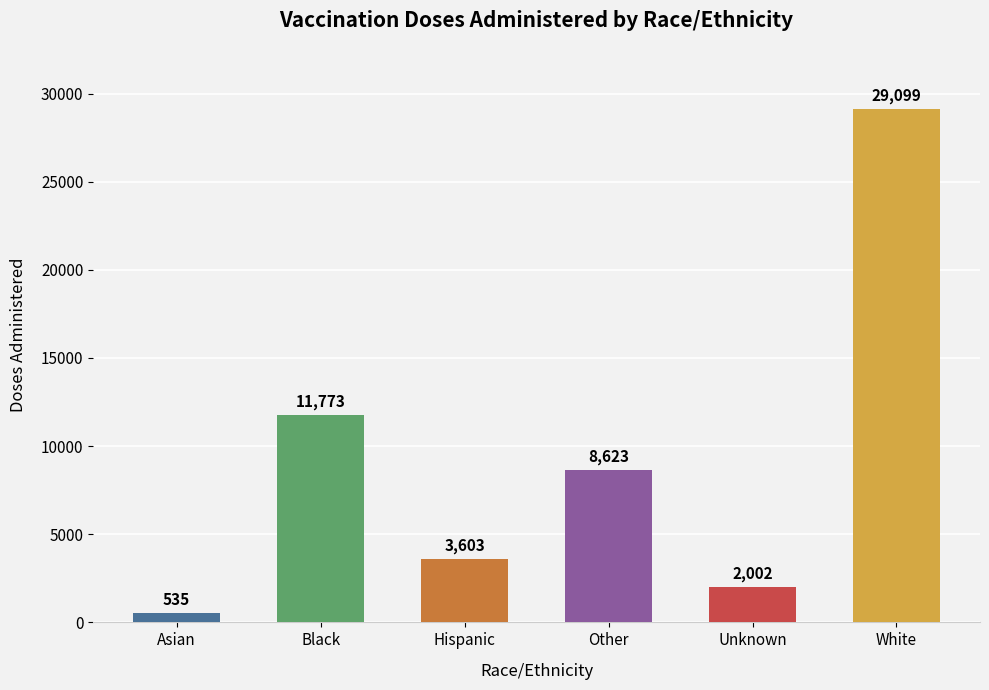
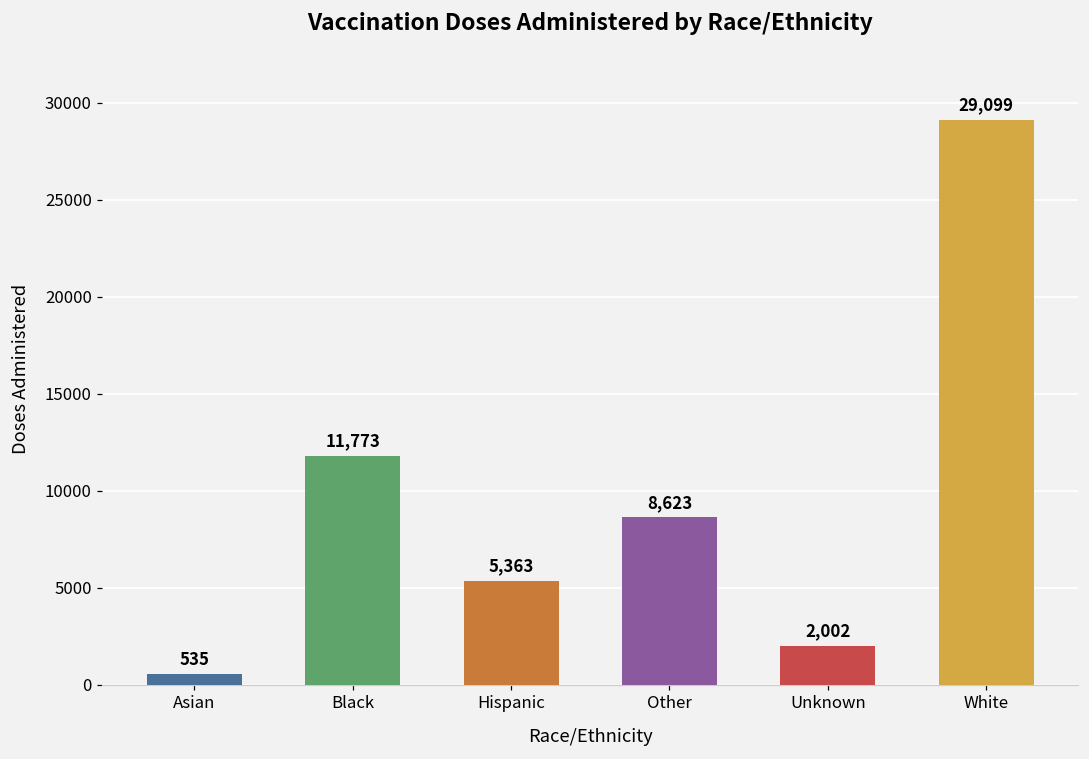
  {
    "Asian": "535",
    "Black": "11,773",
-   "Hispanic": "3,603",
+   "Hispanic": "5,363",
    "Other": "8,623",
    "Unknown": "2,002",
    "White": "29,099"
  }
